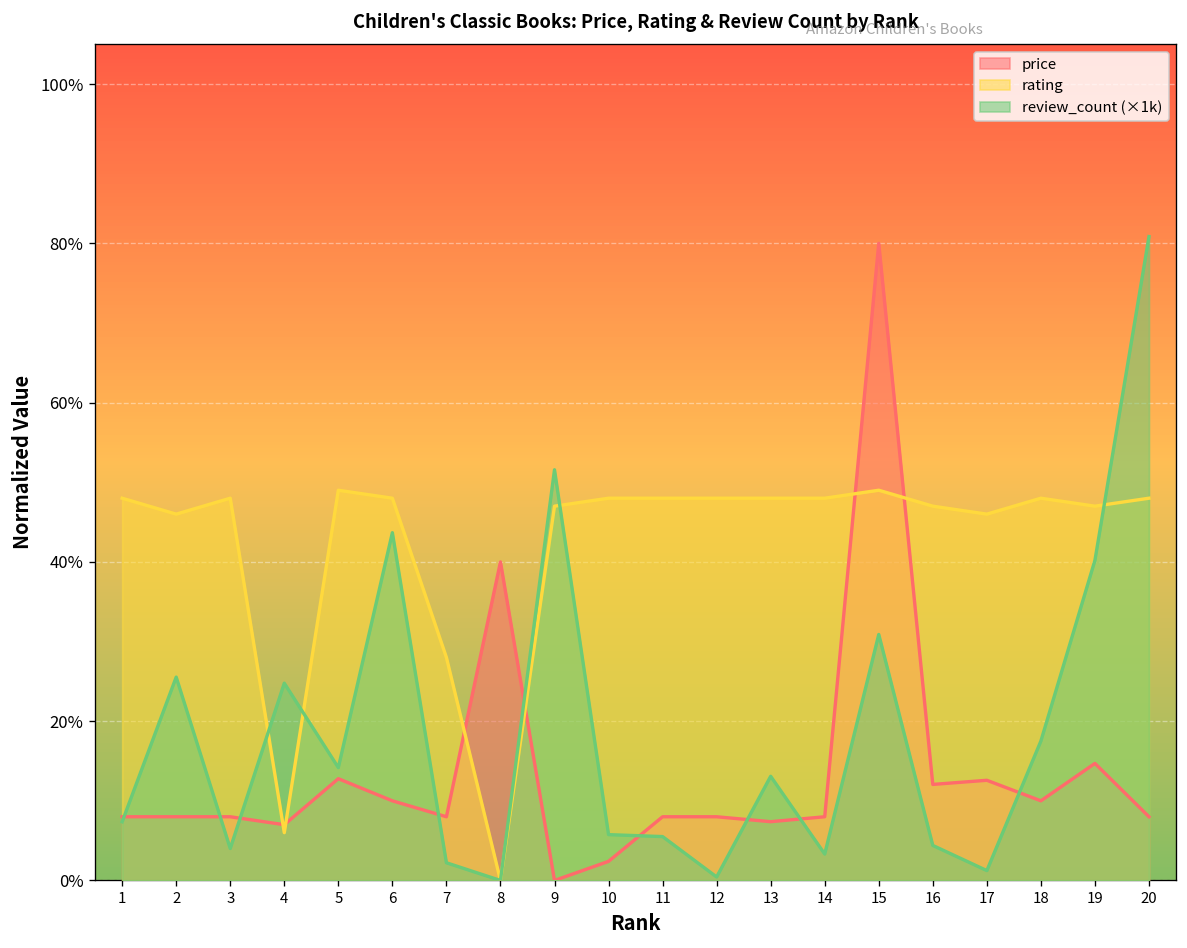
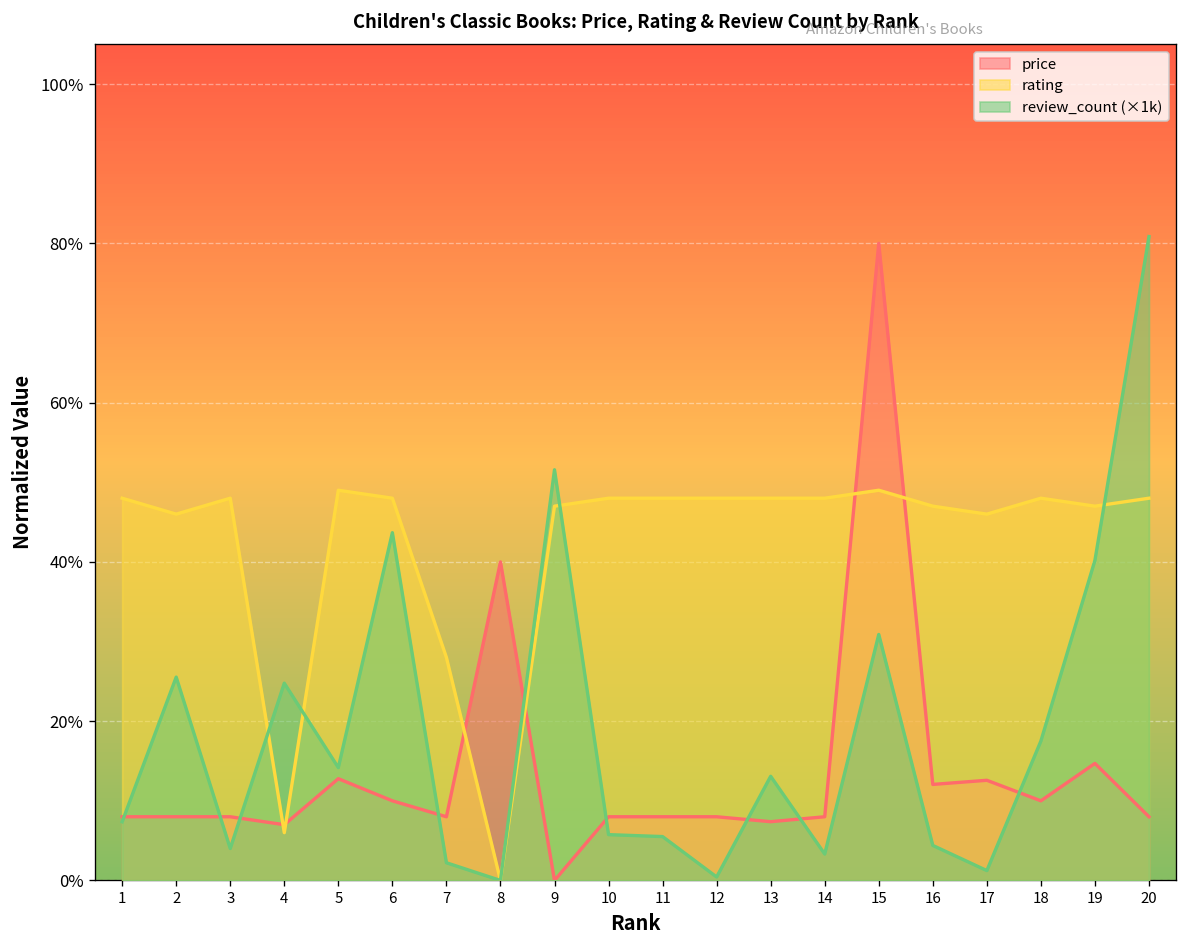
  {
    "price": {
      "1": "8%",
      "2": "8%",
      "3": "8%",
      "4": "7%",
      "5": "13%",
      "6": "10%",
      "7": "8%",
      "8": "40%",
      "9": "0%",
-     "10": "2%",
+     "10": "8%",
      "11": "8%",
      "12": "8%",
      "13": "7%",
      "14": "8%",
      "15": "80%",
      "16": "12%",
      "17": "13%",
      "18": "10%",
      "19": "15%",
      "20": "8%"
    },
    "rating": {
      "1": "48%",
      "2": "46%",
      "3": "48%",
      "4": "6%",
      "5": "49%",
      "6": "48%",
      "7": "28%",
      "9": "47%",
      "10": "48%",
      "11": "48%",
      "12": "48%",
      "13": "48%",
      "14": "48%",
      "15": "49%",
      "16": "47%",
      "17": "46%",
      "18": "48%",
      "19": "47%",
      "20": "48%"
    },
    "review_count (×1k)": {
      "1": "7%",
      "2": "26%",
      "3": "4%",
      "4": "25%",
      "5": "14%",
      "6": "44%",
      "7": "2%",
      "9": "52%",
      "10": "6%",
      "11": "6%",
      "12": "0%",
      "13": "13%",
      "14": "3%",
      "15": "31%",
      "16": "4%",
      "17": "1%",
      "18": "18%",
      "19": "40%",
      "20": "81%"
    }
  }
